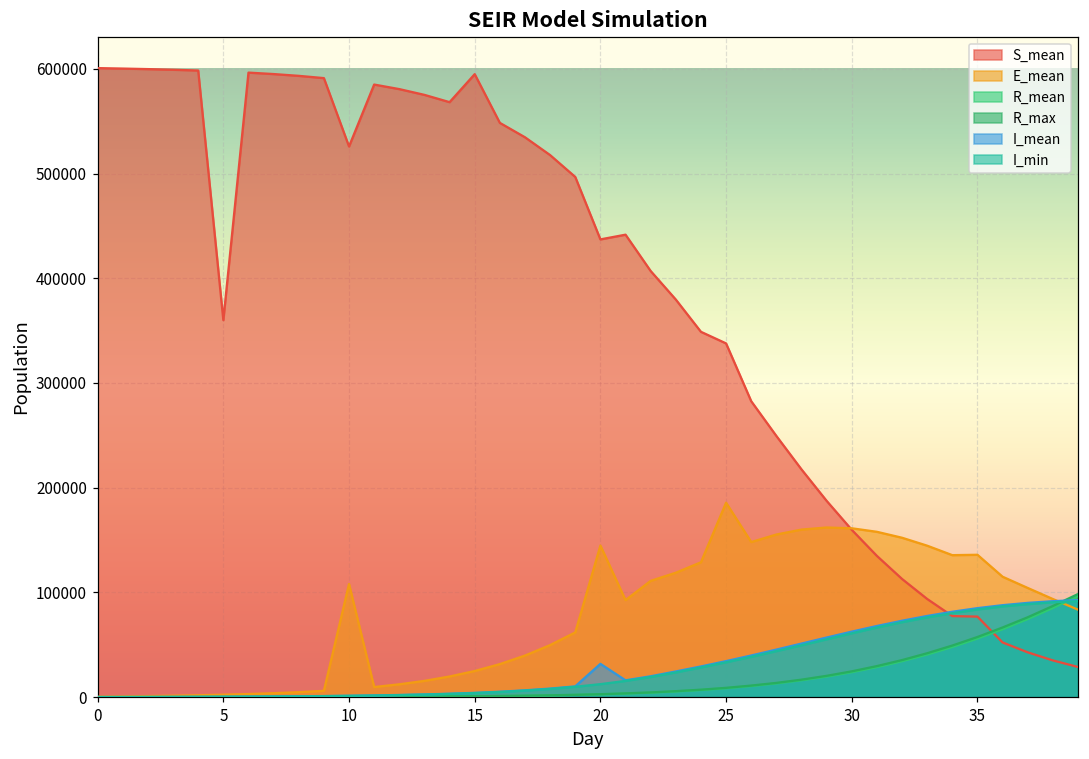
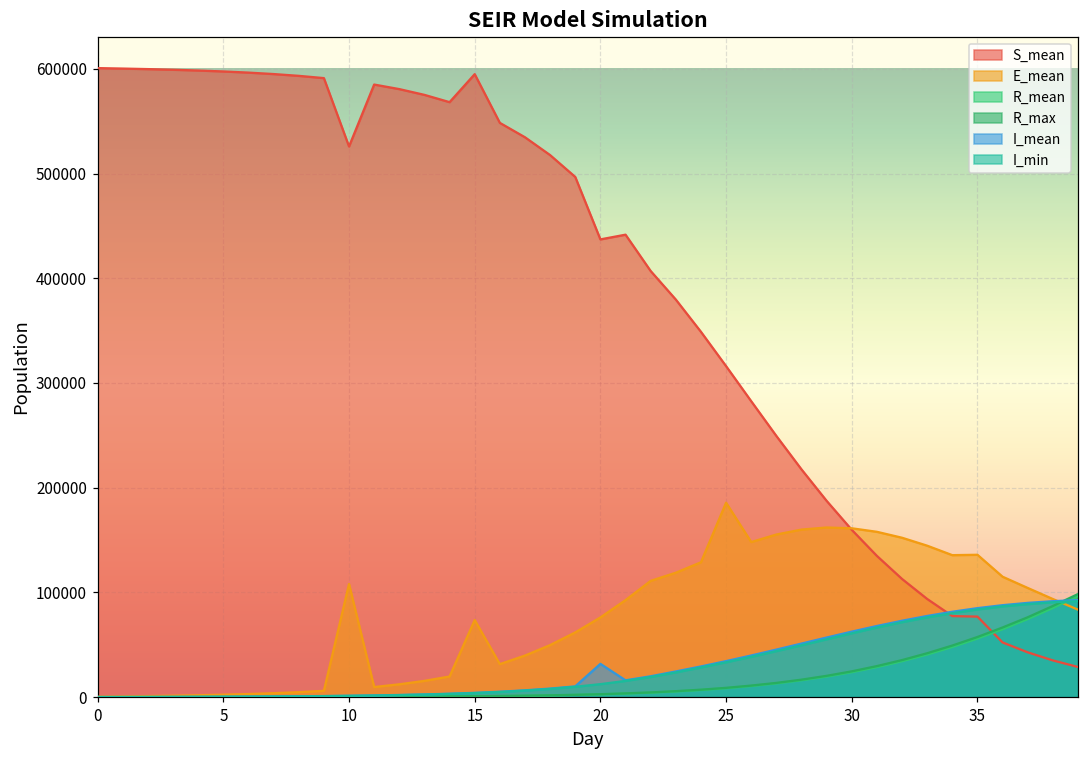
  {
    "S_mean": {
      "0": 600000,
-     "5": 360000,
+     "5": 600000,
      "10": 530000,
      "15": 590000,
      "20": 440000,
-     "25": 340000,
+     "25": 320000,
      "35": 80000
    },
    "E_mean": {
      "10": 110000,
-     "15": 20000,
-     "20": 140000,
+     "15": 70000,
+     "20": 80000,
      "25": 190000,
      "35": 140000
    },
    "I_mean": {
      "20": 30000
    }
  }
